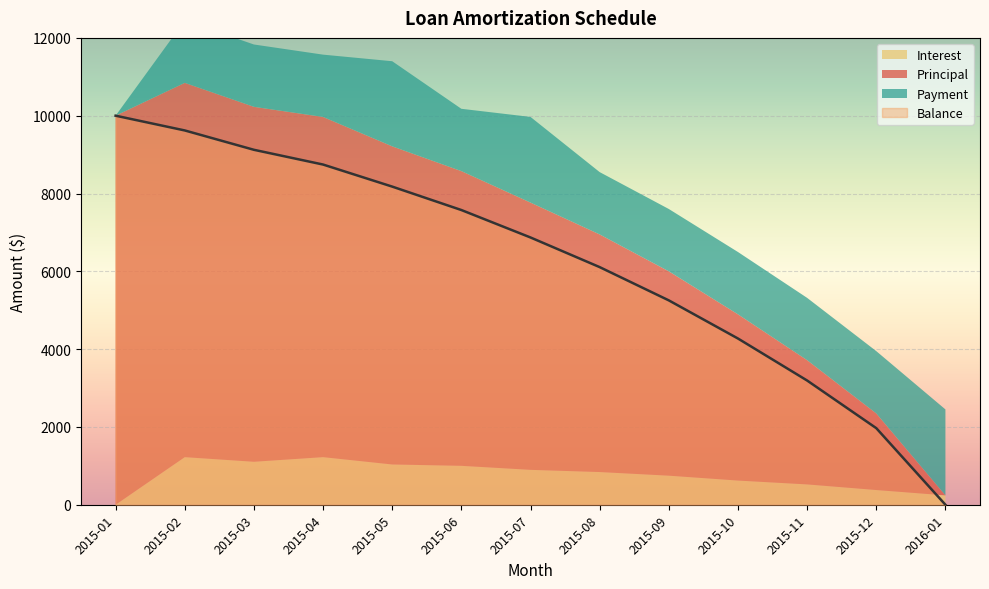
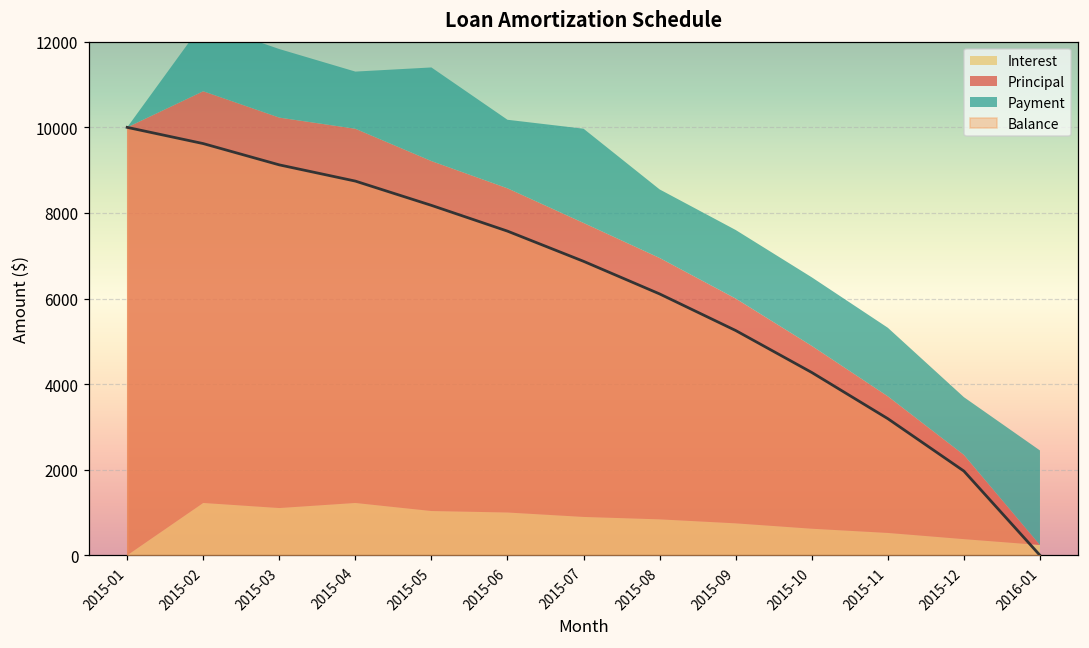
  {
    "Principal": {
      "2015-02": 9600,
      "2015-03": 9100,
      "2015-04": 8700,
      "2015-05": 8200,
      "2015-06": 7600,
      "2015-07": 6900,
      "2015-08": 6100,
      "2015-09": 5300,
      "2015-10": 4300,
      "2015-11": 3200,
      "2015-12": 2000
    },
    "Payment": {
      "2015-03": 1600,
-     "2015-04": 1600,
+     "2015-04": 1300,
      "2015-05": 2200,
      "2015-06": 1600,
      "2015-07": 2200,
      "2015-08": 1600,
      "2015-09": 1600,
      "2015-10": 1600,
      "2015-11": 1600,
-     "2015-12": 1600,
+     "2015-12": 1300,
      "2016-01": 2200
    }
  }
